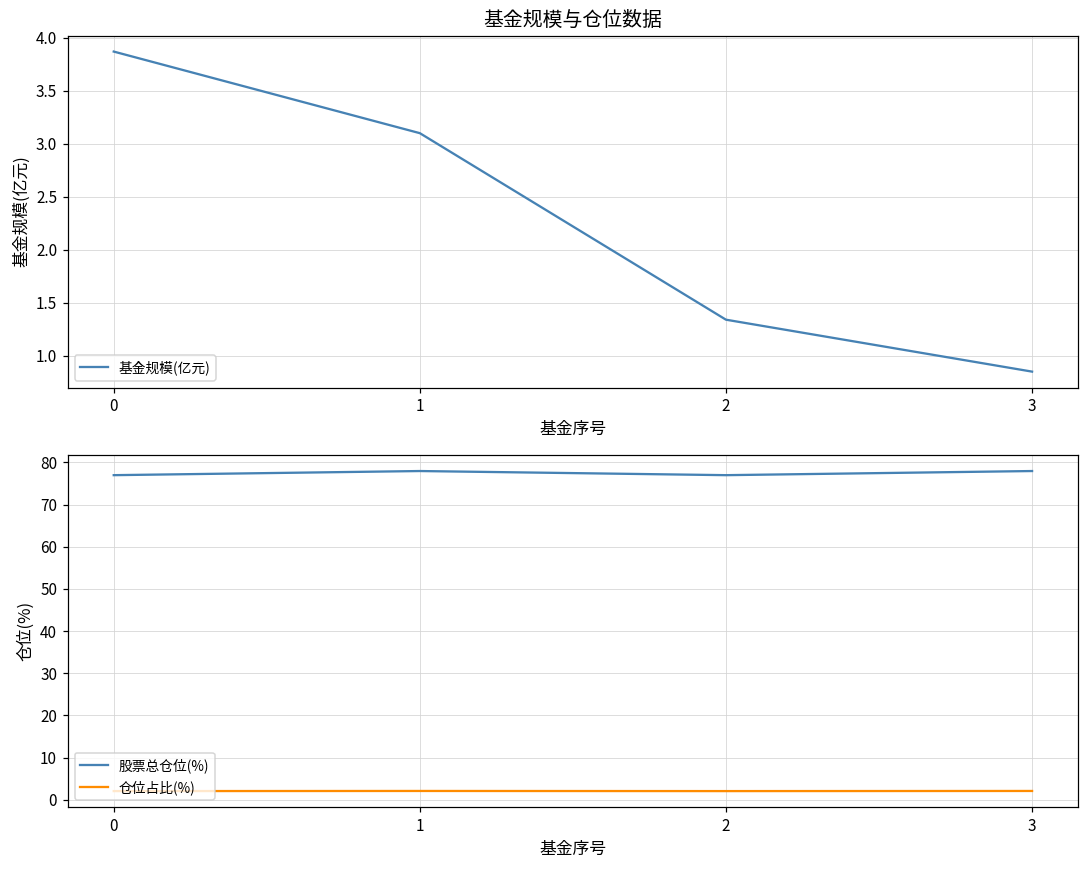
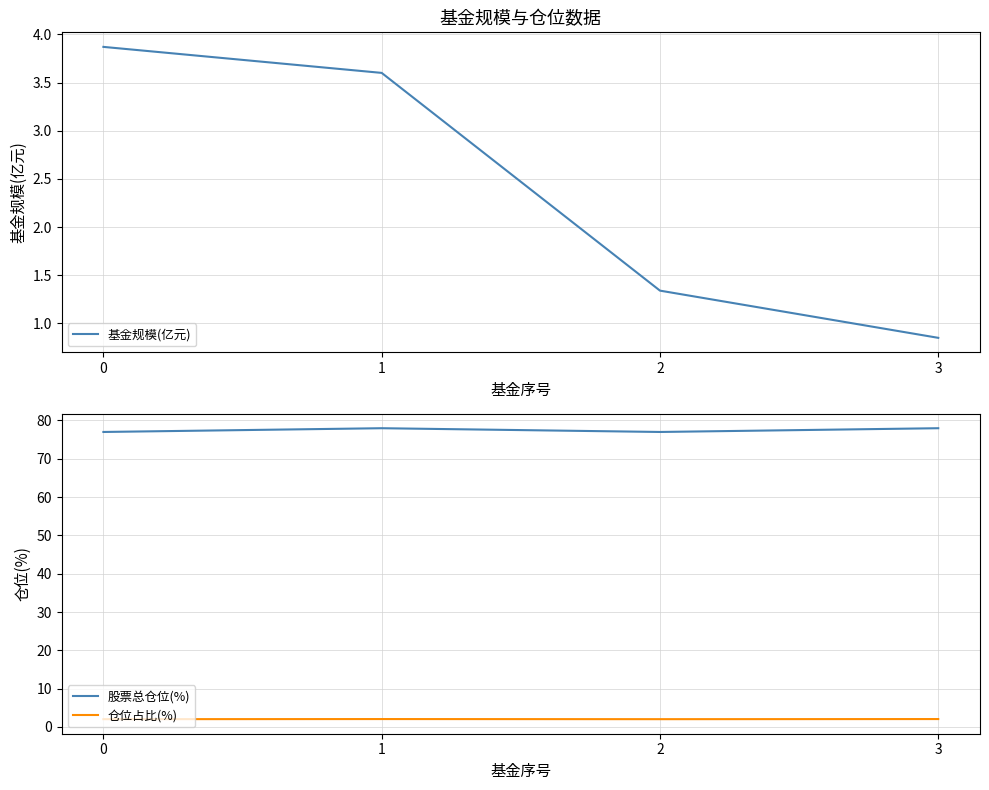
  {
    "基金规模与仓位数据": {
      "0": 3.9,
-     "1": 3.1,
+     "1": 3.6,
      "2": 1.3,
      "3": 0.9
    }
  }
